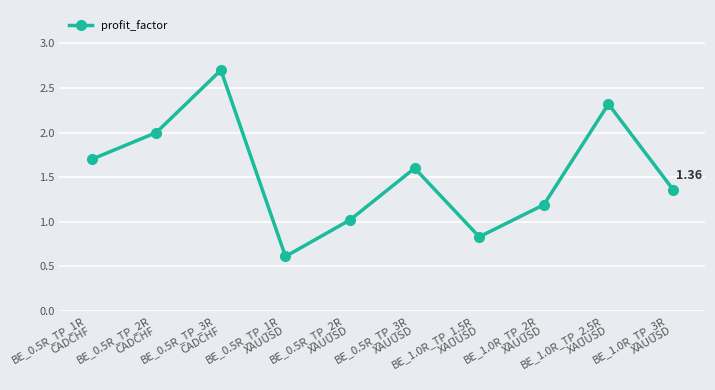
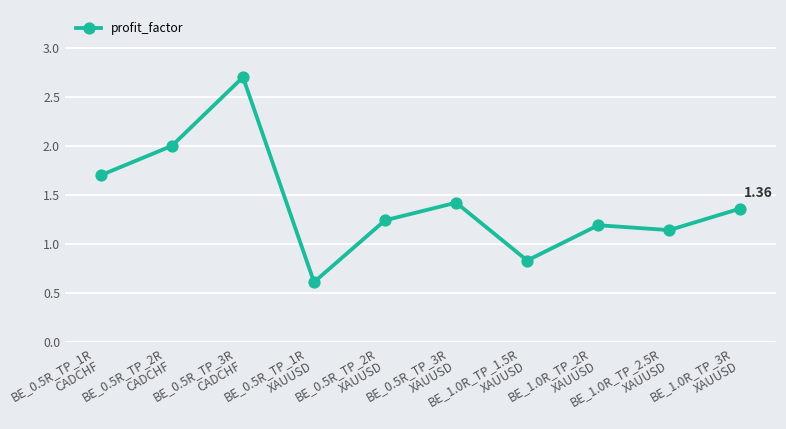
  {
    "BE_0.5R_TP_1R CADCHF": 1.7,
    "BE_0.5R_TP_2R CADCHF": 2.0,
    "BE_0.5R_TP_3R CADCHF": 2.7,
    "BE_0.5R_TP_1R XAUUSD": 0.6,
-   "BE_0.5R_TP_2R XAUUSD": 1.0,
-   "BE_0.5R_TP_3R XAUUSD": 1.6,
+   "BE_0.5R_TP_2R XAUUSD": 1.2,
+   "BE_0.5R_TP_3R XAUUSD": 1.4,
    "BE_1.0R_TP_1.5R XAUUSD": 0.8,
    "BE_1.0R_TP_2R XAUUSD": 1.2,
-   "BE_1.0R_TP_2.5R XAUUSD": 2.3
+   "BE_1.0R_TP_2.5R XAUUSD": 1.1
  }
